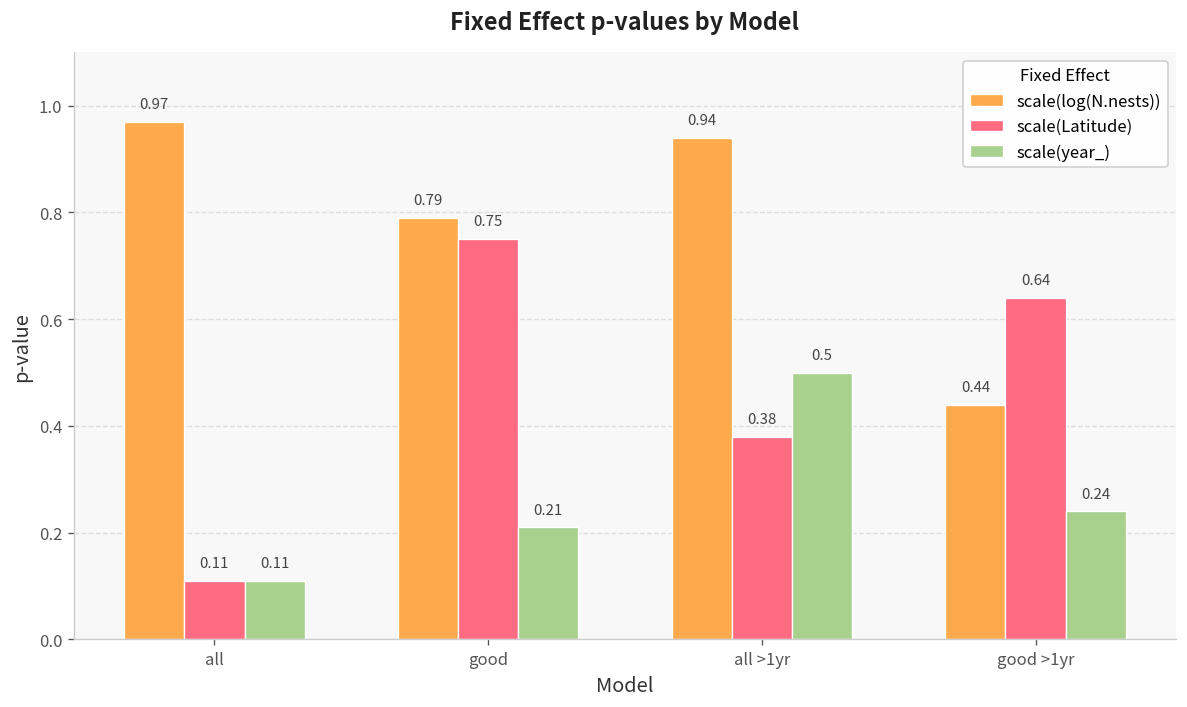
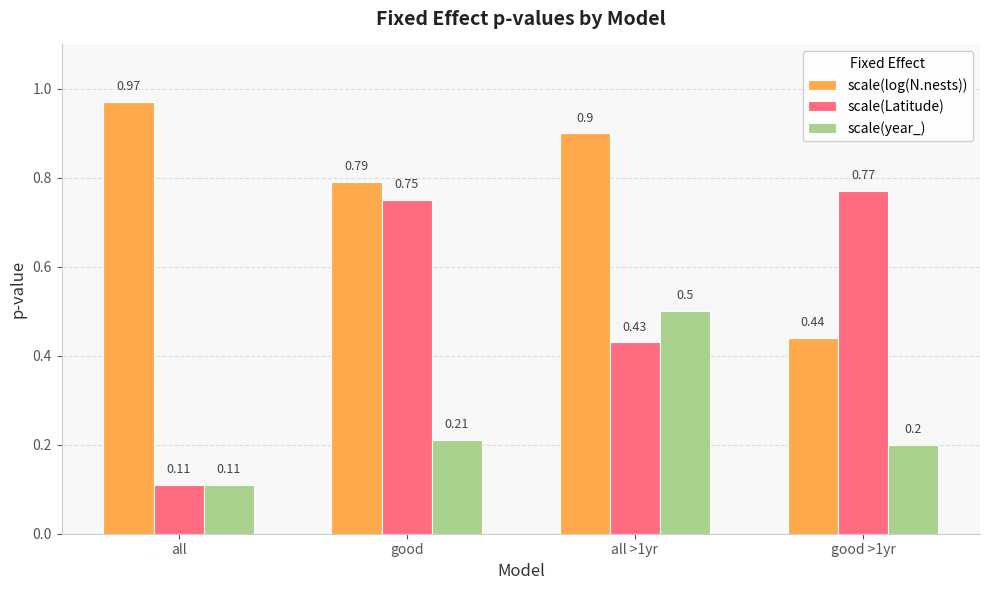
  {
    "scale(log(N.nests))": {
      "all": 0.97,
      "good": 0.79,
-     "all >1yr": 0.94,
+     "all >1yr": 0.9,
      "good >1yr": 0.44
    },
    "scale(Latitude)": {
      "all": 0.11,
      "good": 0.75,
-     "all >1yr": 0.38,
-     "good >1yr": 0.64
+     "all >1yr": 0.43,
+     "good >1yr": 0.77
    },
    "scale(year_)": {
      "all": 0.11,
      "good": 0.21,
      "all >1yr": 0.5,
-     "good >1yr": 0.24
+     "good >1yr": 0.2
    }
  }
